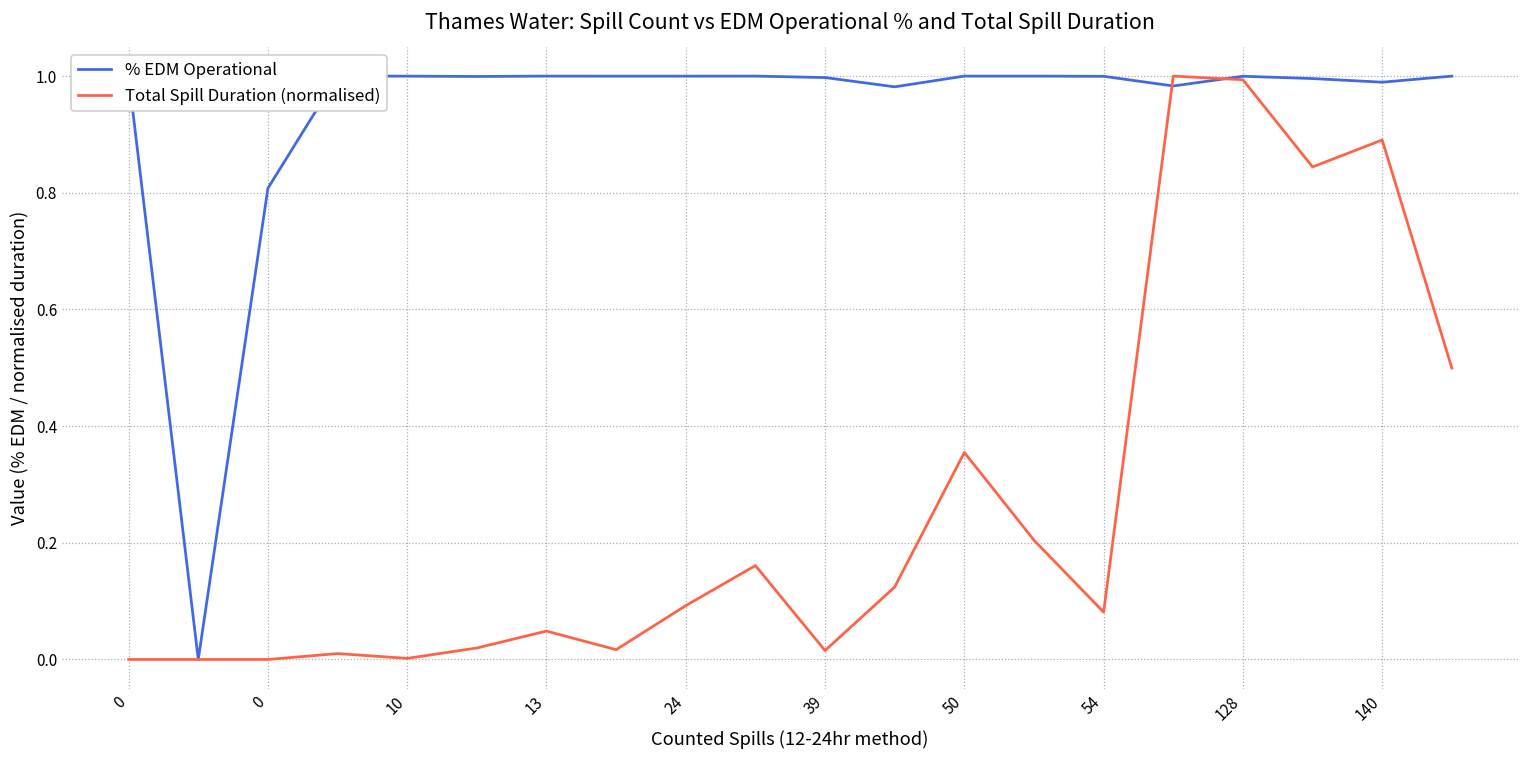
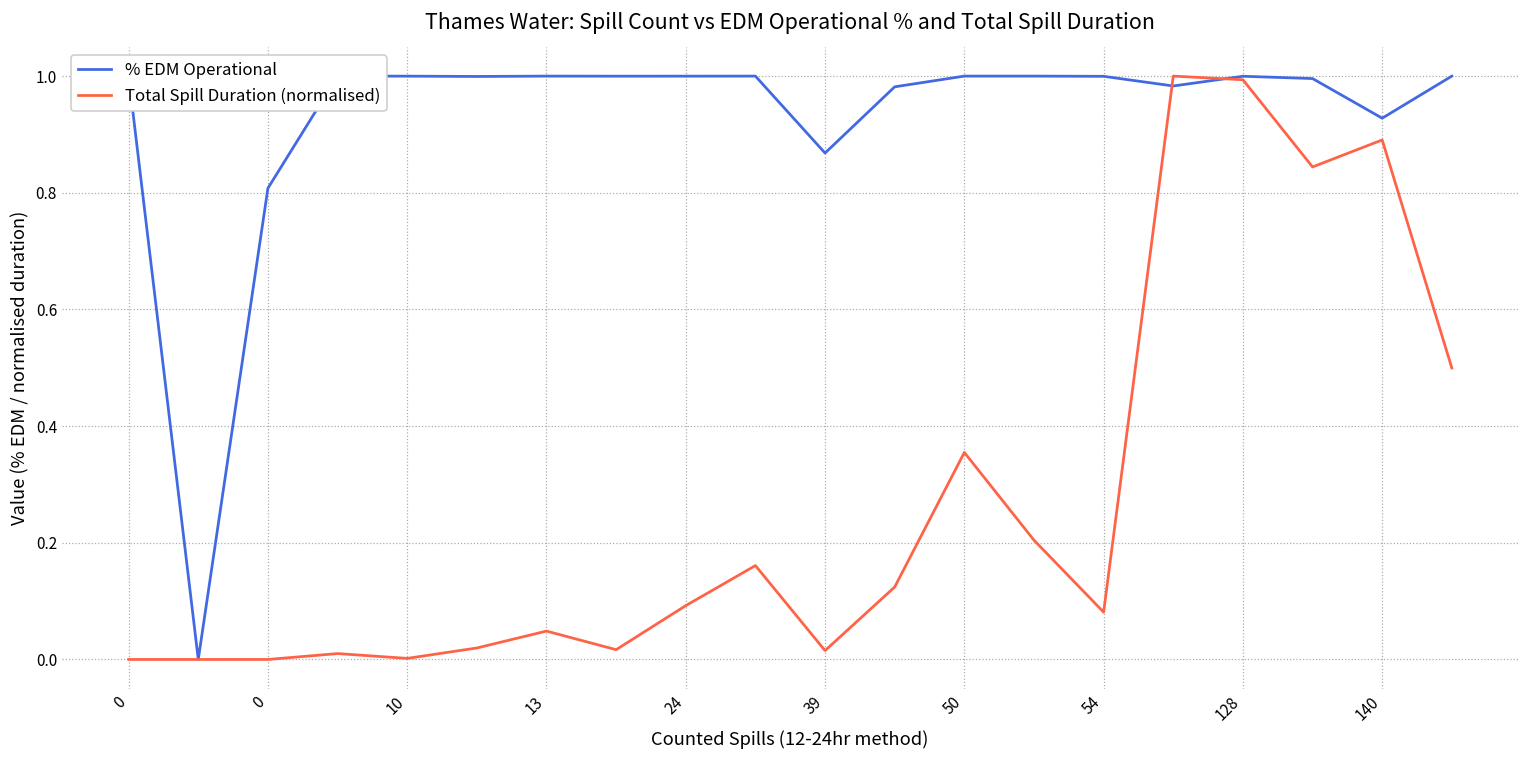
  {
    "% EDM Operational": {
      "10": 1.00,
      "13": 1.00,
      "24": 1.00,
-     "39": 1.00,
+     "39": 0.87,
      "50": 1.00,
      "54": 1.00,
      "128": 1.00,
-     "140": 0.99
+     "140": 0.93
    },
    "Total Spill Duration (normalised)": {
      "10": 0.00,
      "13": 0.05,
      "24": 0.09,
      "39": 0.02,
      "50": 0.35,
      "54": 0.08,
      "128": 0.99,
      "140": 0.89
    }
  }
